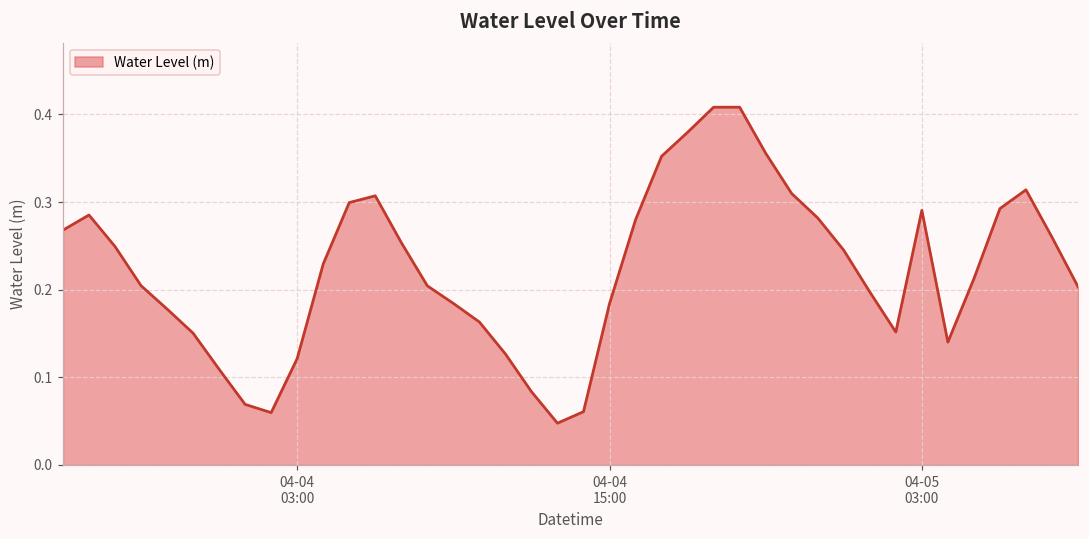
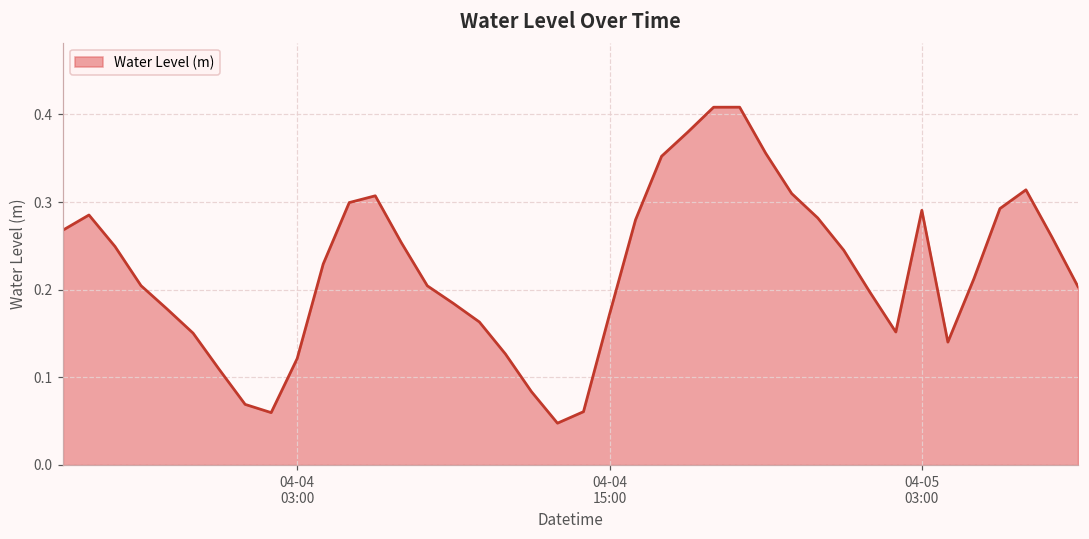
  {
    "04-04 03:00": 0.12,
-   "04-04 15:00": 0.18,
+   "04-04 15:00": 0.17,
    "04-05 03:00": 0.29
  }
